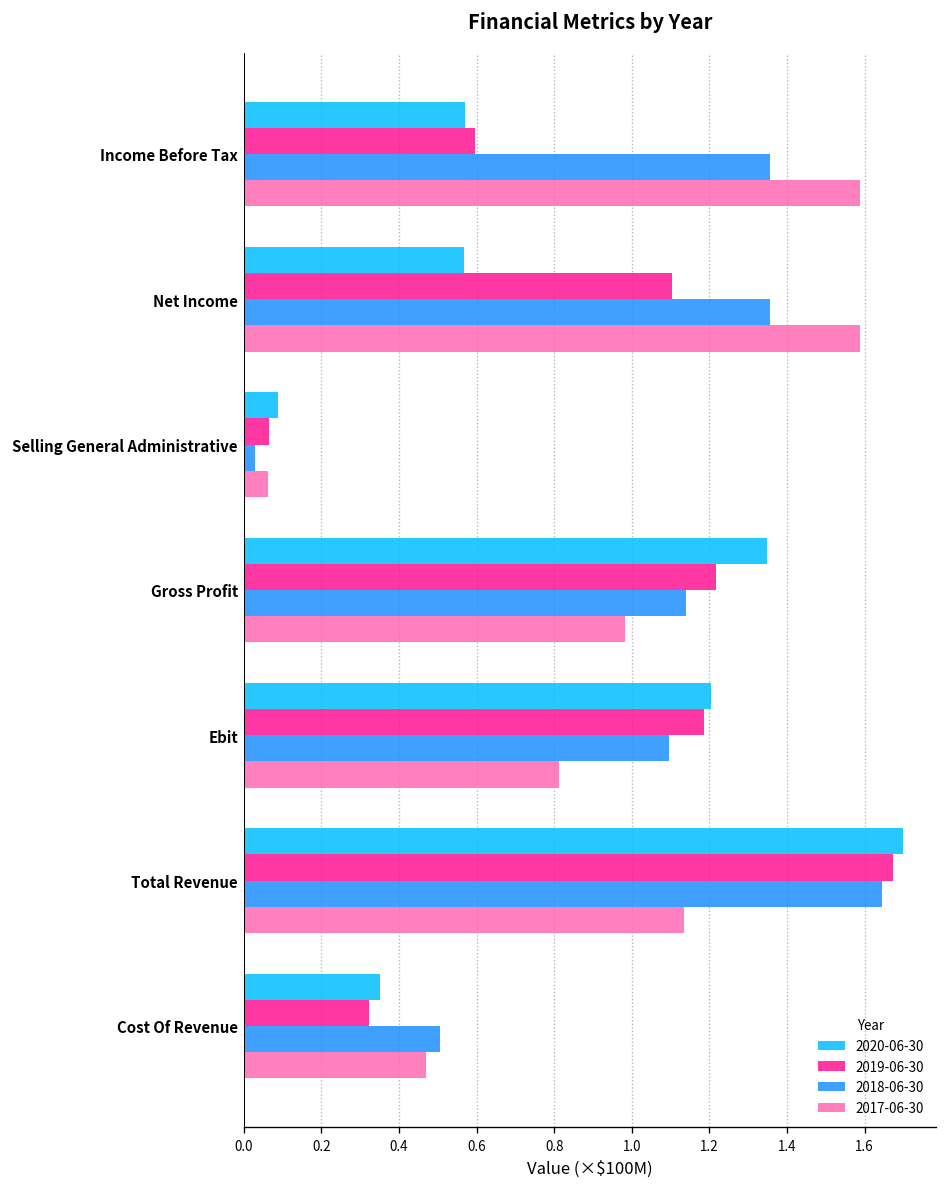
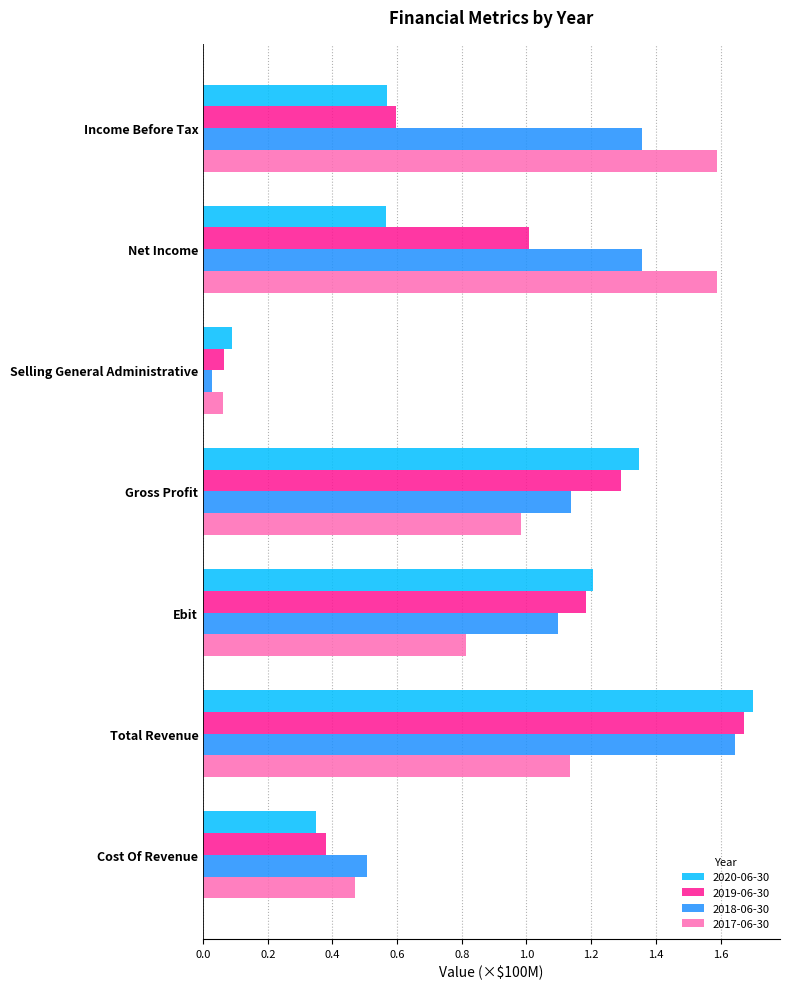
  {
    "2019-06-30": {
      "Income Before Tax": 0.60,
-     "Net Income": 1.10,
+     "Net Income": 1.01,
      "Selling General Administrative": 0.06,
-     "Gross Profit": 1.22,
+     "Gross Profit": 1.29,
      "Ebit": 1.19,
      "Total Revenue": 1.67,
-     "Cost Of Revenue": 0.32
+     "Cost Of Revenue": 0.38
    },
    "2017-06-30": {
      "Income Before Tax": 1.59,
      "Net Income": 1.59,
      "Selling General Administrative": 0.06,
      "Gross Profit": 0.98,
      "Ebit": 0.81,
      "Total Revenue": 1.13,
      "Cost Of Revenue": 0.47
    }
  }
